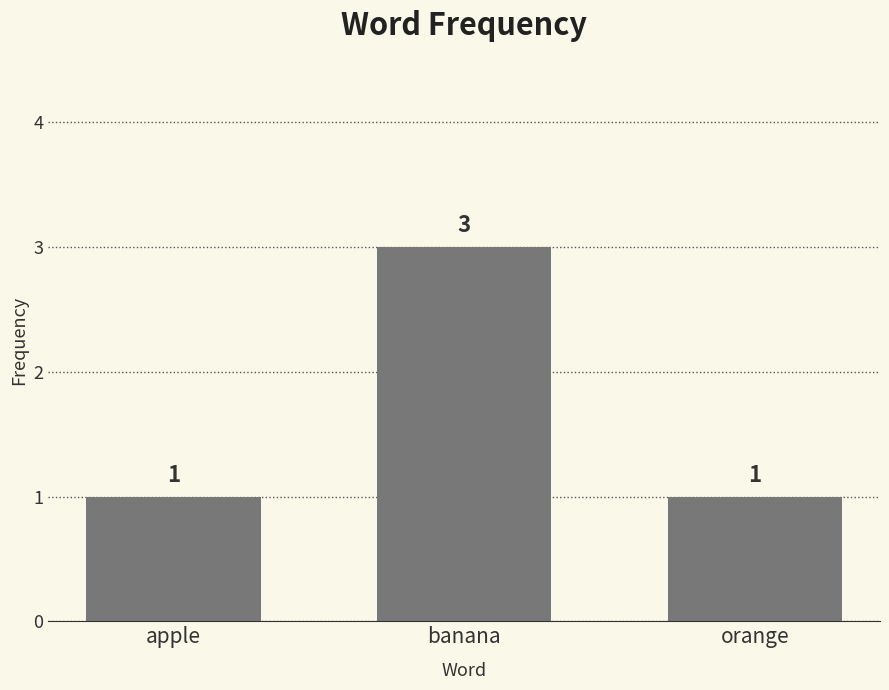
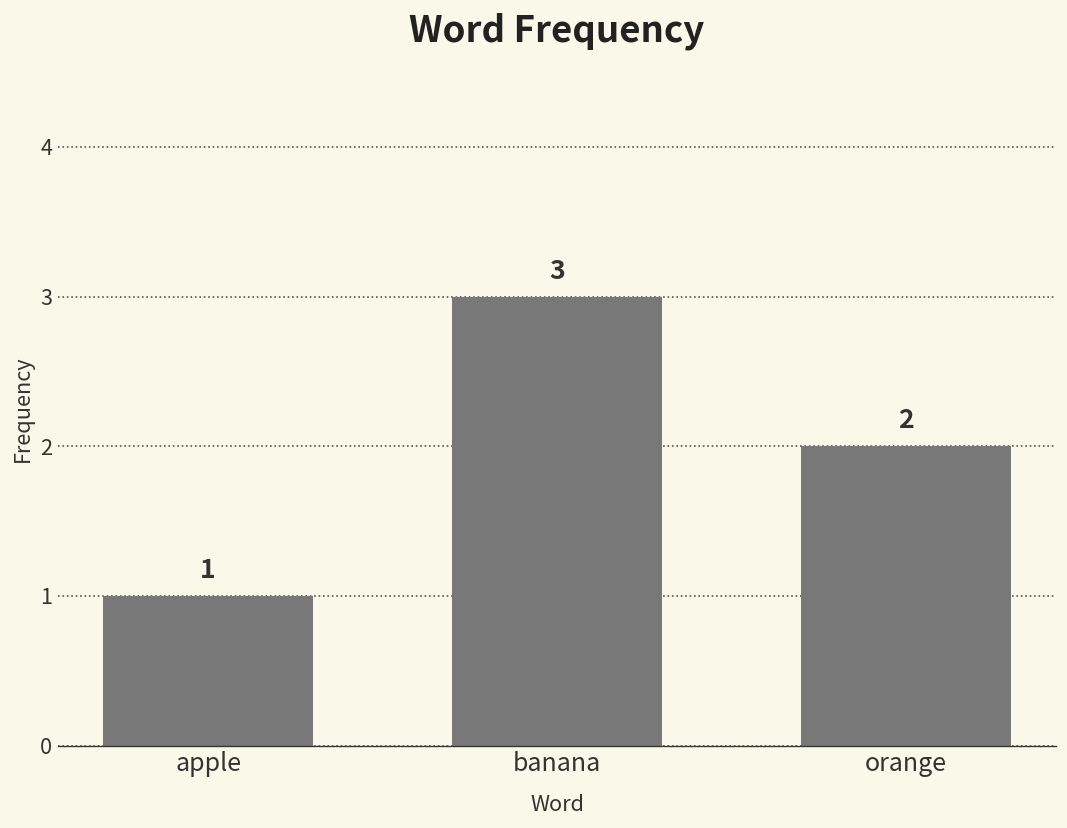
  {
    "apple": 1,
    "banana": 3,
-   "orange": 1
+   "orange": 2
  }
